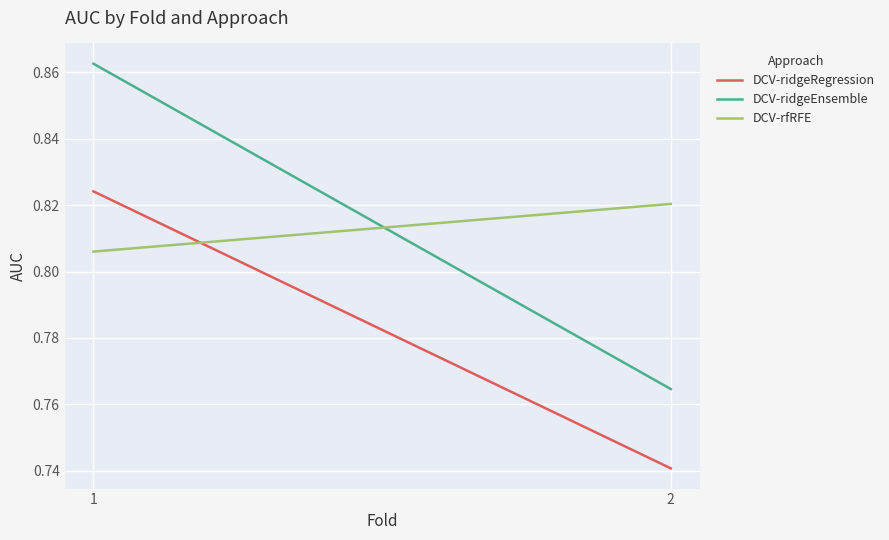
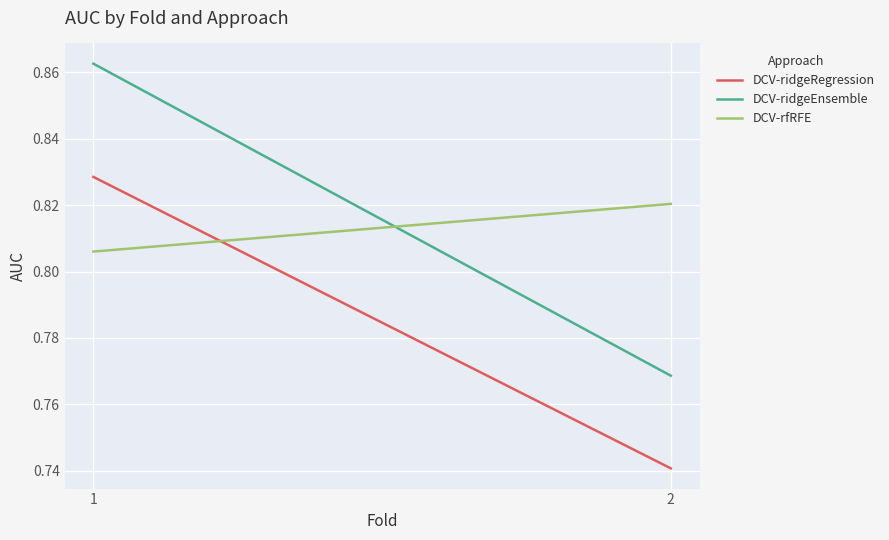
  {
    "DCV-ridgeRegression": {
-     "1": 0.824,
+     "1": 0.828,
      "2": 0.741
    },
    "DCV-ridgeEnsemble": {
      "1": 0.863,
-     "2": 0.765
+     "2": 0.769
    },
    "DCV-rfRFE": {
      "1": 0.806,
      "2": 0.820
    }
  }
